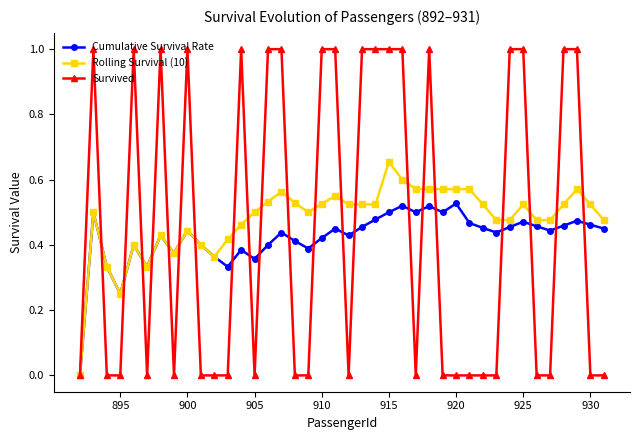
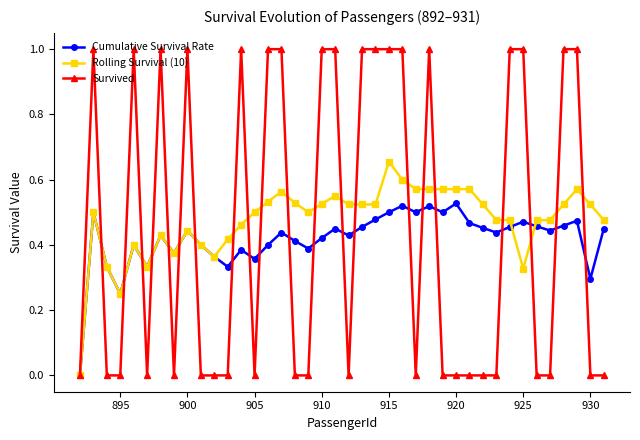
  {
    "Cumulative Survival Rate": {
      "905": 0.36,
      "910": 0.42,
      "915": 0.50,
      "920": 0.53,
      "925": 0.47,
-     "930": 0.46
+     "930": 0.30
    },
    "Rolling Survival (10)": {
      "905": 0.50,
      "910": 0.53,
      "915": 0.66,
      "920": 0.57,
-     "925": 0.52,
+     "925": 0.33,
      "930": 0.52
    },
    "Survived": {
      "895": 0.00,
      "900": 1.00,
      "905": 0.00,
      "910": 1.00,
      "915": 1.00,
      "920": 0.00,
      "925": 1.00,
      "930": 0.00
    }
  }
